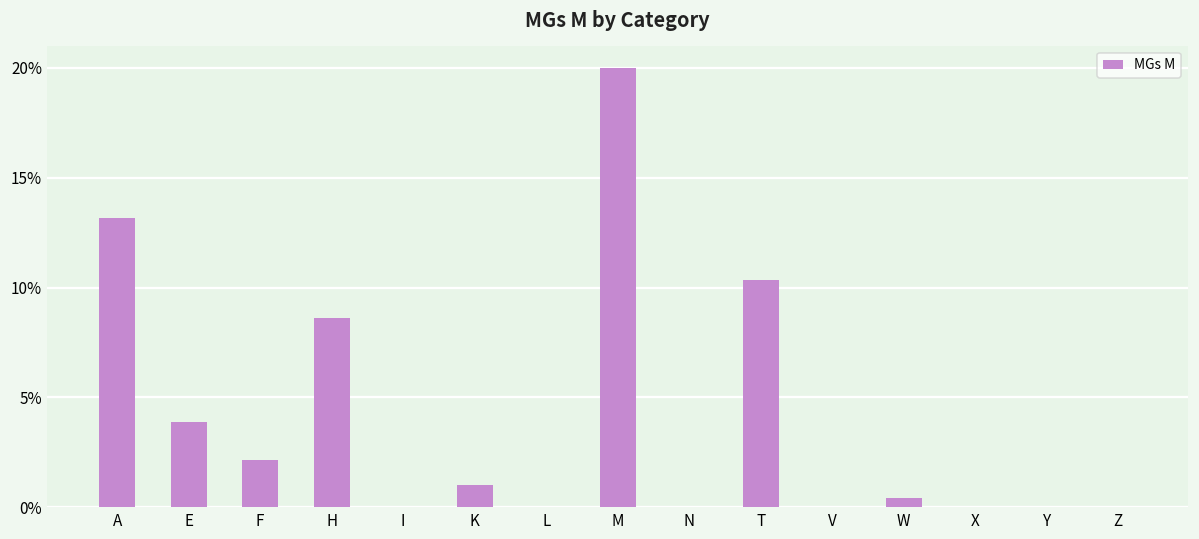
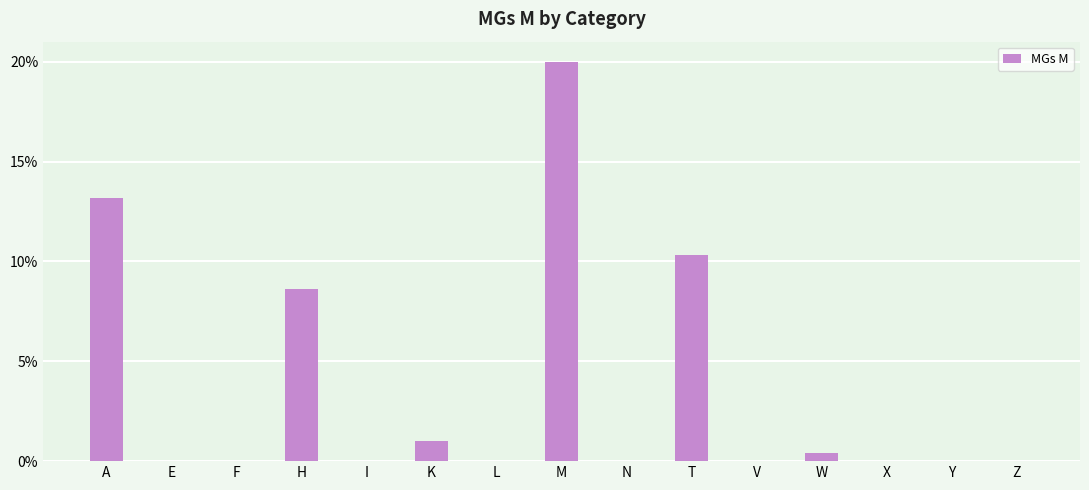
  {
    "A": "13.2%",
-   "E": "3.9%",
-   "F": "2.1%",
+   "E": "0.0%",
+   "F": "0.0%",
    "H": "8.6%",
    "I": "0.0%",
    "K": "1.0%",
    "L": "0.0%",
    "M": "20.0%",
    "N": "0.0%",
    "T": "10.3%",
    "V": "0.0%",
    "W": "0.4%",
    "X": "0.0%",
    "Y": "0.0%",
    "Z": "0.0%"
  }
